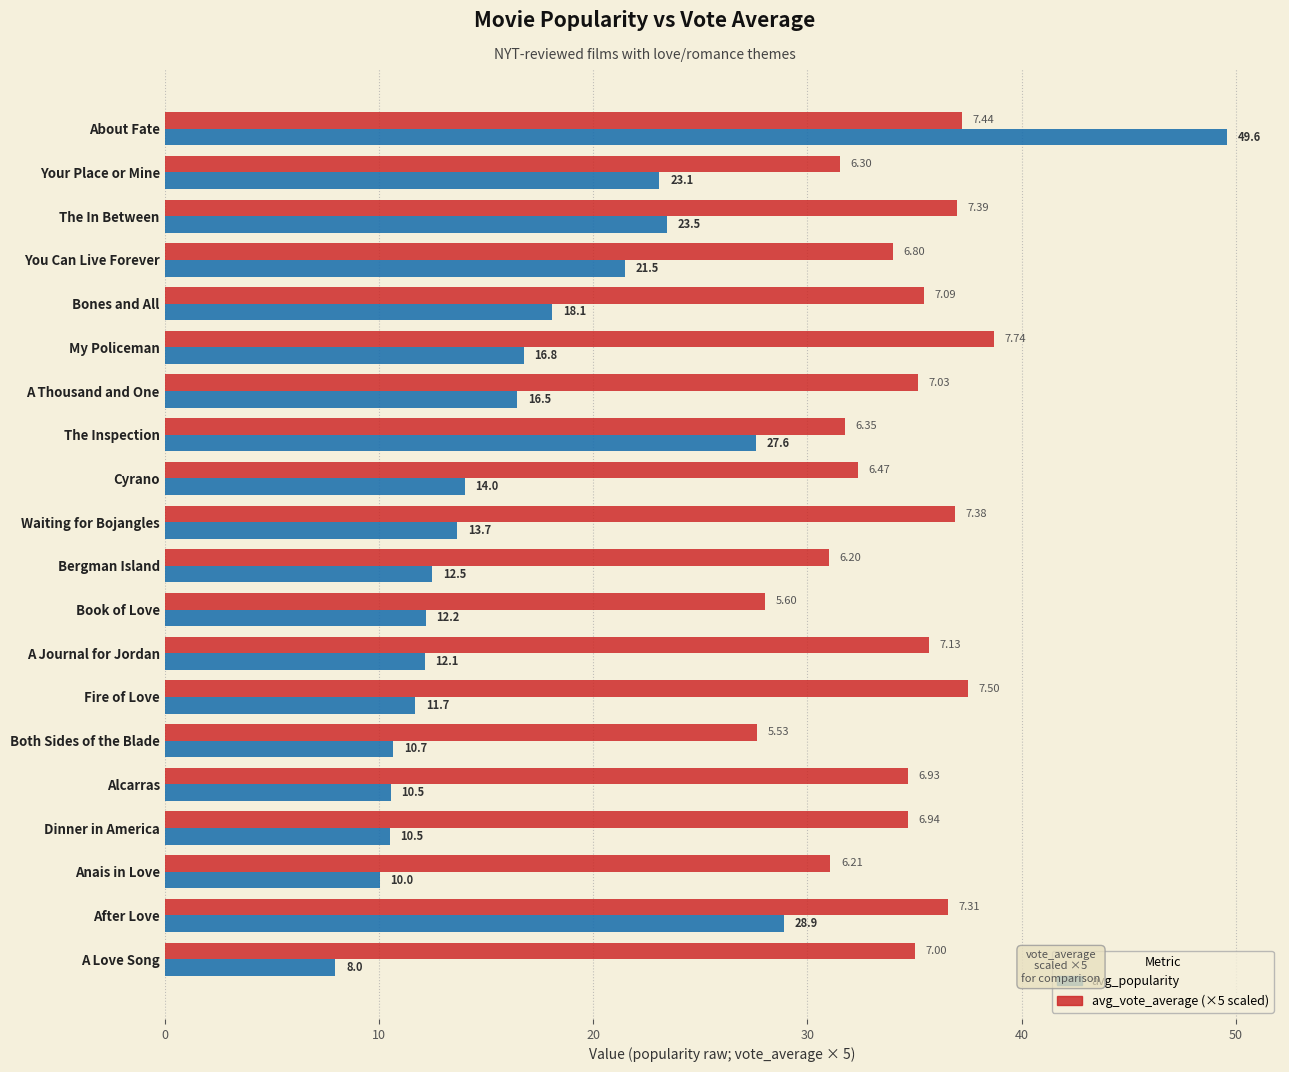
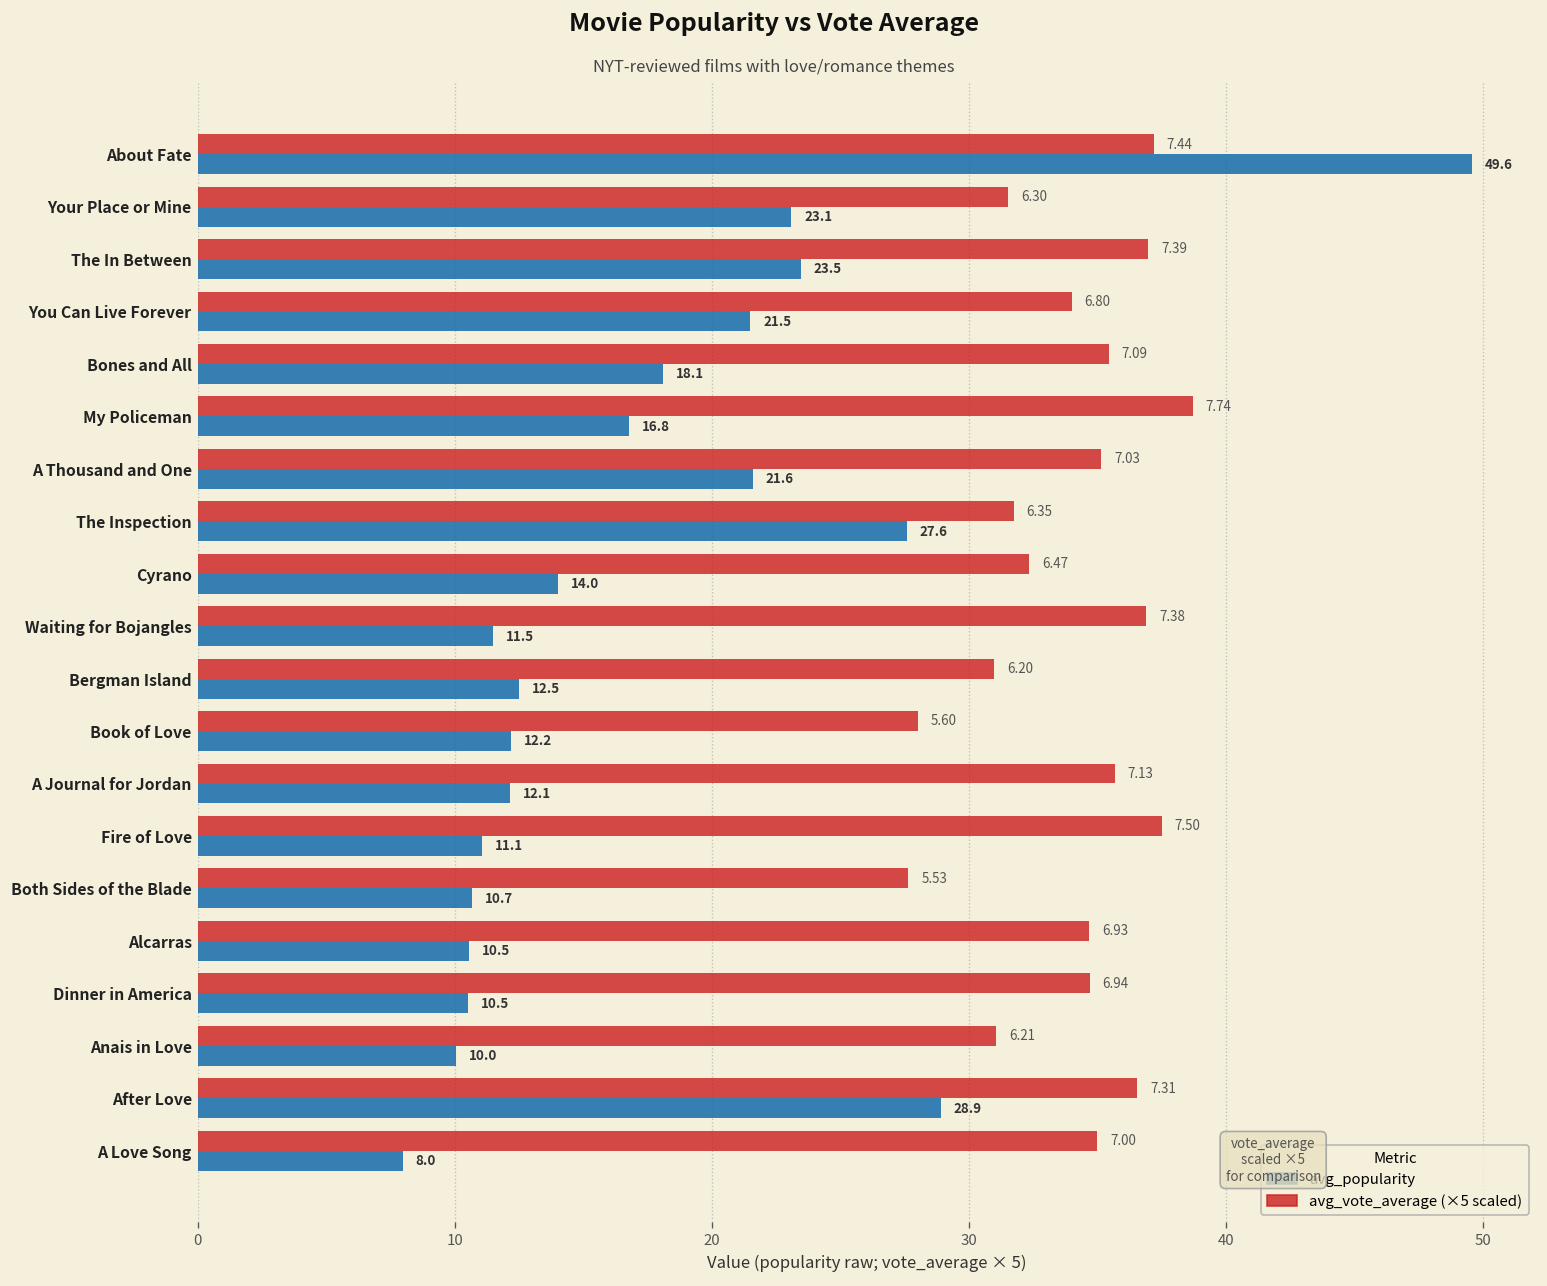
  {
    "avg_popularity": {
      "About Fate": 49.6,
      "Your Place or Mine": 23.1,
      "The In Between": 23.5,
      "You Can Live Forever": 21.5,
      "Bones and All": 18.1,
      "My Policeman": 16.8,
-     "A Thousand and One": 16.5,
+     "A Thousand and One": 21.6,
      "The Inspection": 27.6,
      "Cyrano": 14.0,
-     "Waiting for Bojangles": 13.7,
+     "Waiting for Bojangles": 11.5,
      "Bergman Island": 12.5,
      "Book of Love": 12.2,
      "A Journal for Jordan": 12.1,
-     "Fire of Love": 11.7,
+     "Fire of Love": 11.1,
      "Both Sides of the Blade": 10.7,
      "Alcarras": 10.5,
      "Dinner in America": 10.5,
      "Anais in Love": 10.0,
      "After Love": 28.9,
      "A Love Song": 8.0
    }
  }
